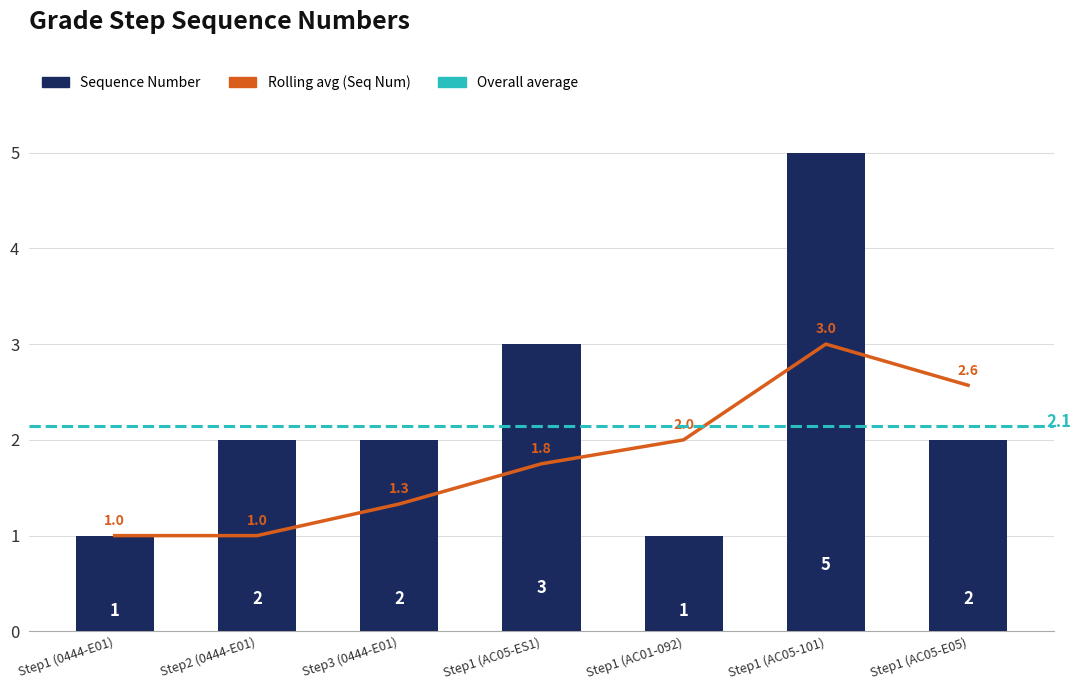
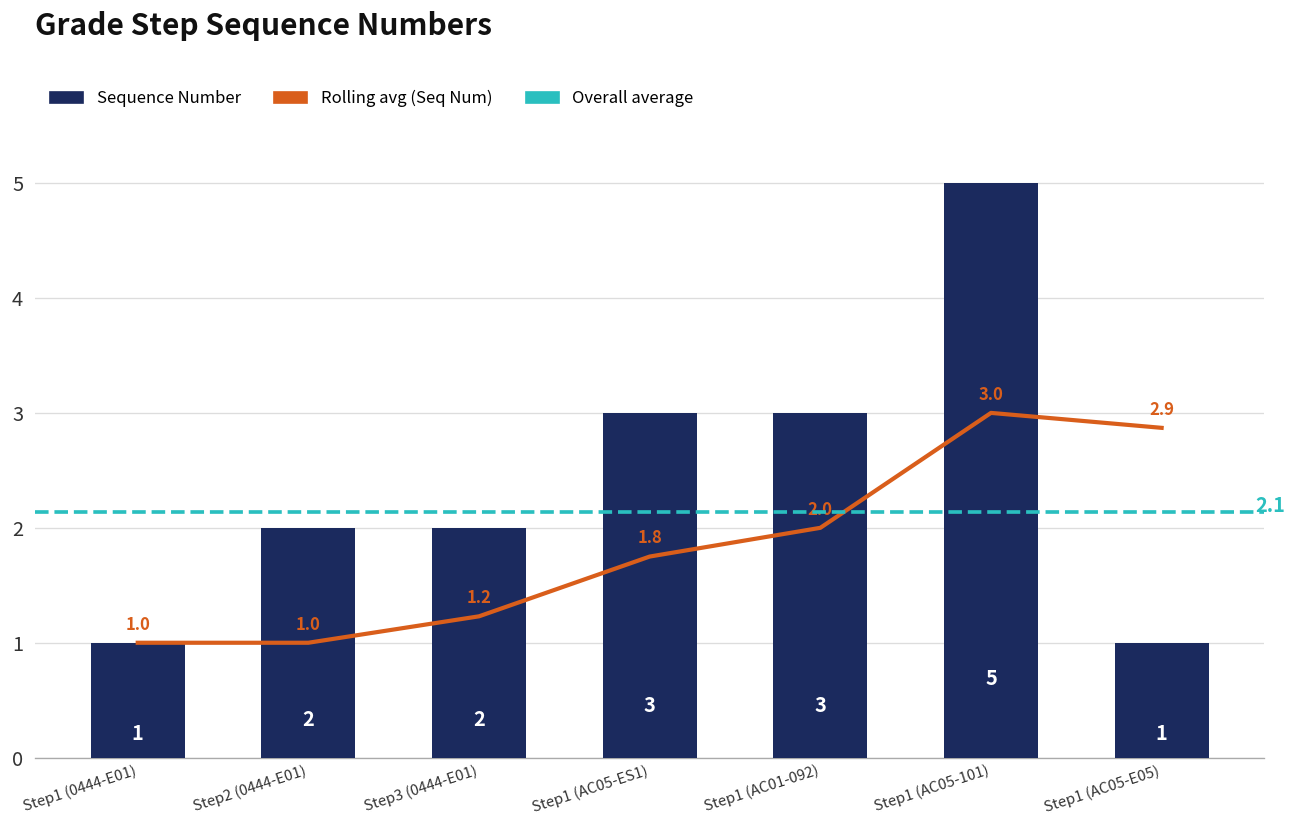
  {
    "Rolling avg (Seq Num)": {
      "Step1 (0444-E01)": 1.0,
      "Step2 (0444-E01)": 1.0,
-     "Step3 (0444-E01)": 1.3,
+     "Step3 (0444-E01)": 1.2,
      "Step1 (AC05-ES1)": 1.8,
      "Step1 (AC01-092)": 2.0,
      "Step1 (AC05-101)": 3.0,
-     "Step1 (AC05-E05)": 2.6
+     "Step1 (AC05-E05)": 2.9
    },
    "Sequence Number": {
      "Step1 (0444-E01)": 1.0,
      "Step2 (0444-E01)": 2,
      "Step3 (0444-E01)": 2,
      "Step1 (AC05-ES1)": 3,
-     "Step1 (AC01-092)": 1,
+     "Step1 (AC01-092)": 3,
      "Step1 (AC05-101)": 5,
-     "Step1 (AC05-E05)": 2
+     "Step1 (AC05-E05)": 1
    }
  }
